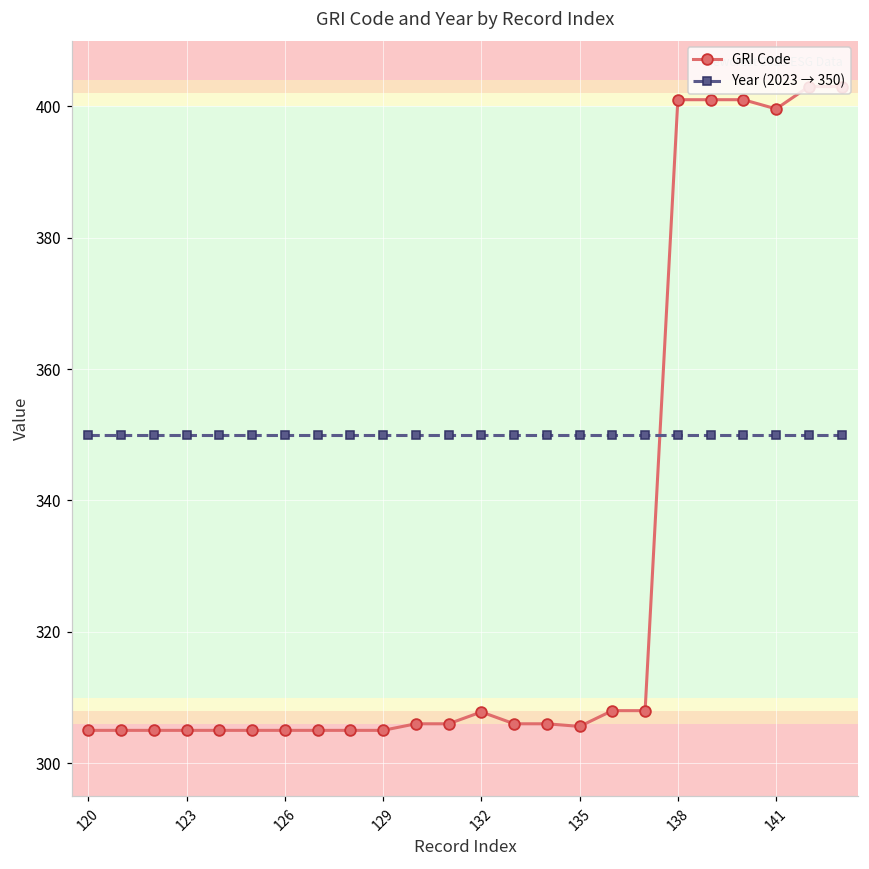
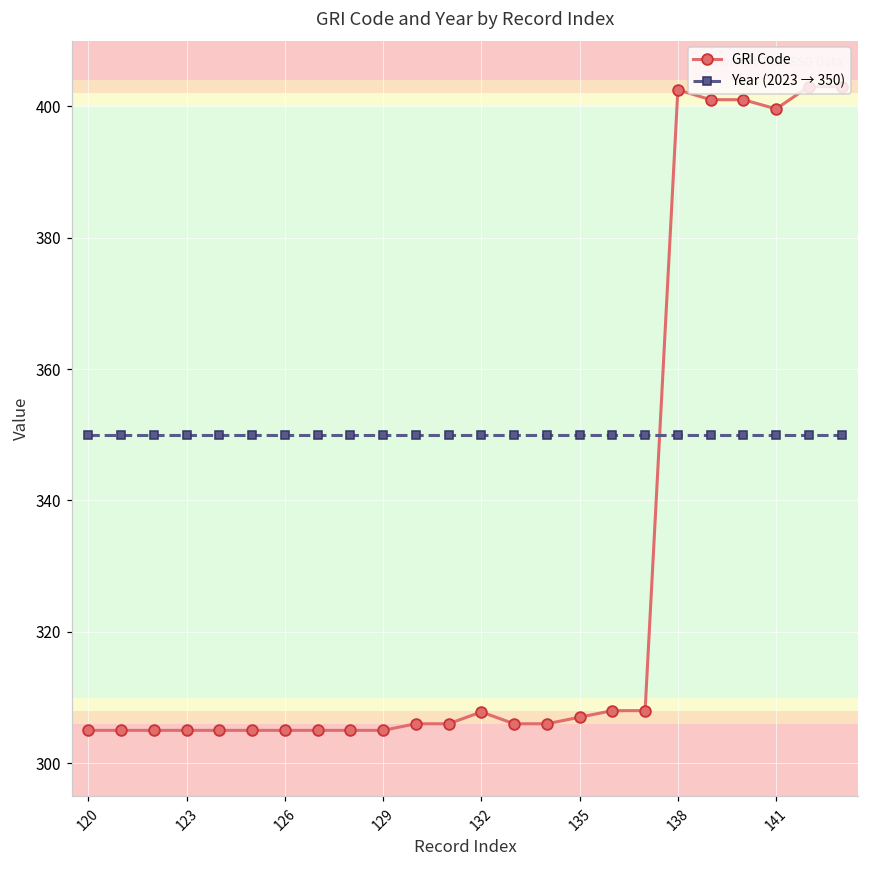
  {
    "GRI Code": {
      "120": 305,
      "123": 305,
      "126": 305,
      "129": 305,
      "132": 308,
-     "135": 306,
-     "138": 401,
+     "135": 307,
+     "138": 403,
      "141": 400
    },
    "Year (2023 → 350)": {
      "120": 350,
      "123": 350,
      "126": 350,
      "129": 350,
      "132": 350,
      "135": 350,
      "138": 350,
      "141": 350
    }
  }
